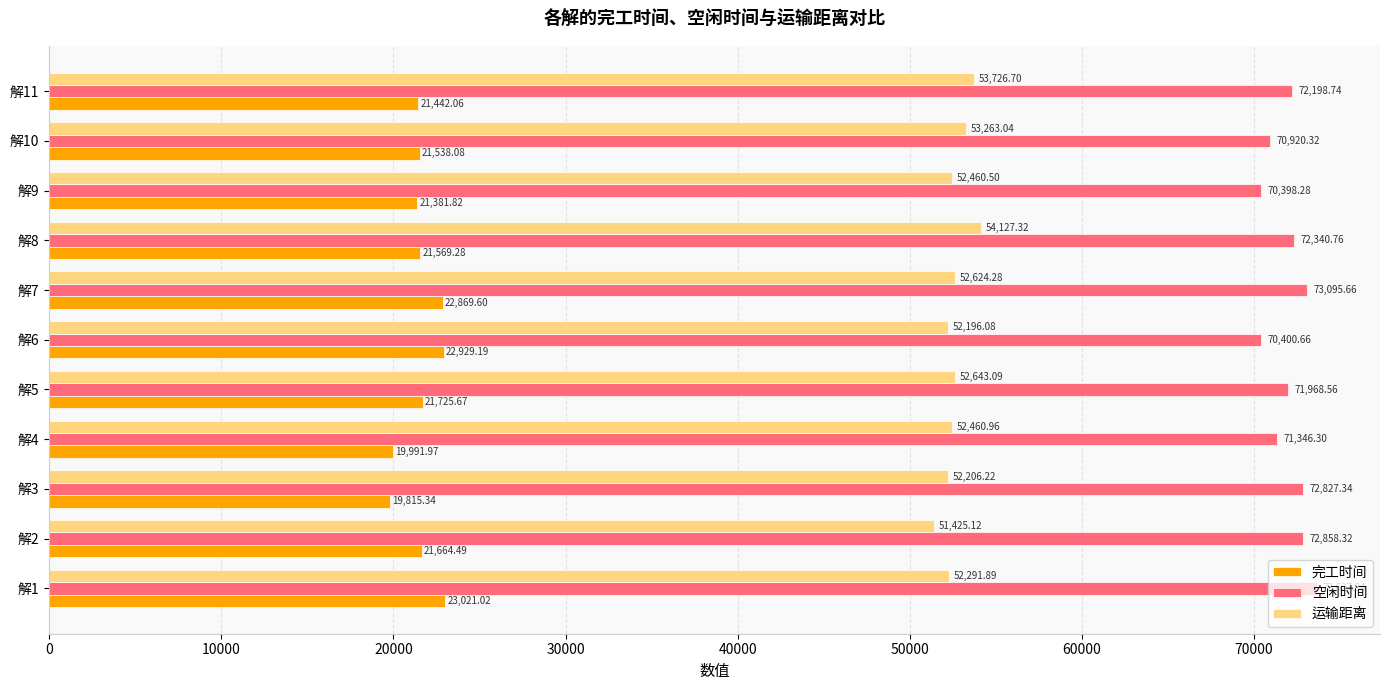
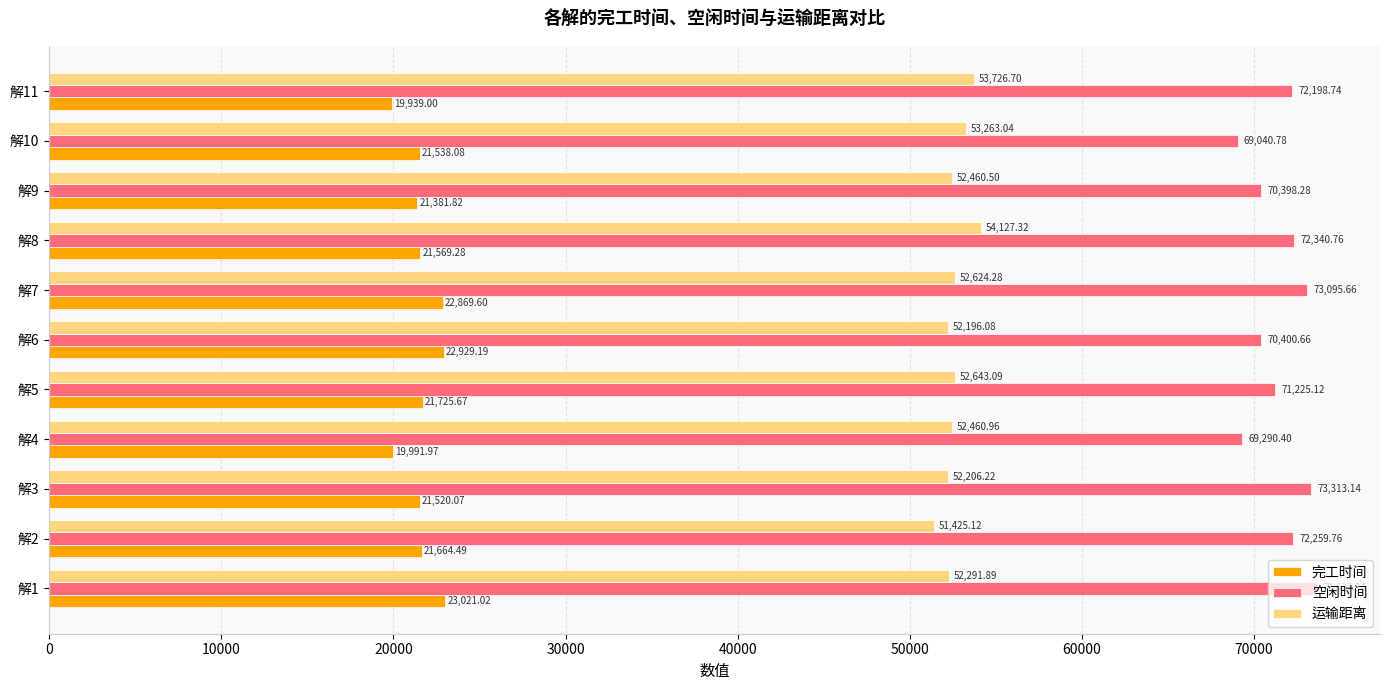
  {
    "完工时间": {
-     "解11": "21,442.06",
+     "解11": "19,939.00",
      "解10": "21,538.08",
      "解9": "21,381.82",
      "解8": "21,569.28",
      "解7": "22,869.60",
      "解6": "22,929.19",
      "解5": "21,725.67",
      "解4": "19,991.97",
-     "解3": "19,815.34",
+     "解3": "21,520.07",
      "解2": "21,664.49",
      "解1": "23,021.02"
    },
    "空闲时间": {
      "解11": "72,198.74",
-     "解10": "70,920.32",
+     "解10": "69,040.78",
      "解9": "70,398.28",
      "解8": "72,340.76",
      "解7": "73,095.66",
      "解6": "70,400.66",
-     "解5": "71,968.56",
-     "解4": "71,346.30",
-     "解3": "72,827.34",
-     "解2": "72,858.32"
+     "解5": "71,225.12",
+     "解4": "69,290.40",
+     "解3": "73,313.14",
+     "解2": "72,259.76"
    },
    "运输距离": {
      "解11": "53,726.70",
      "解10": "53,263.04",
      "解9": "52,460.50",
      "解8": "54,127.32",
      "解7": "52,624.28",
      "解6": "52,196.08",
      "解5": "52,643.09",
      "解4": "52,460.96",
      "解3": "52,206.22",
      "解2": "51,425.12",
      "解1": "52,291.89"
    }
  }
